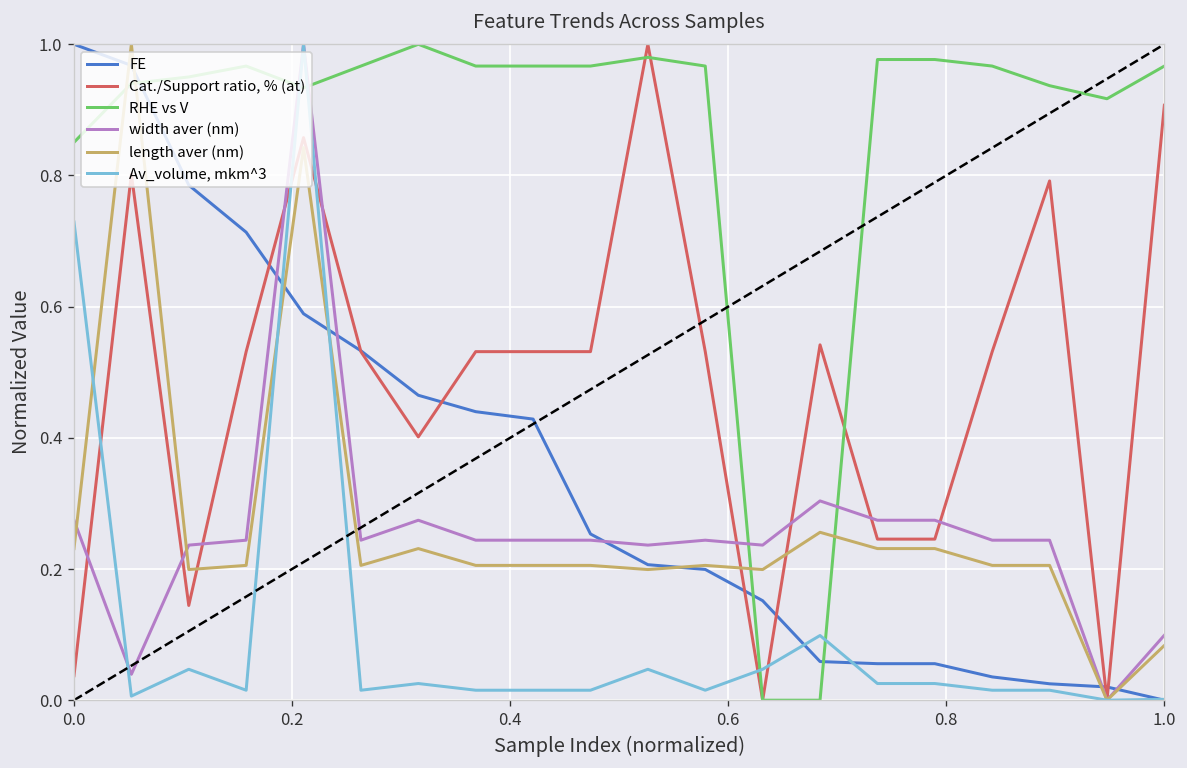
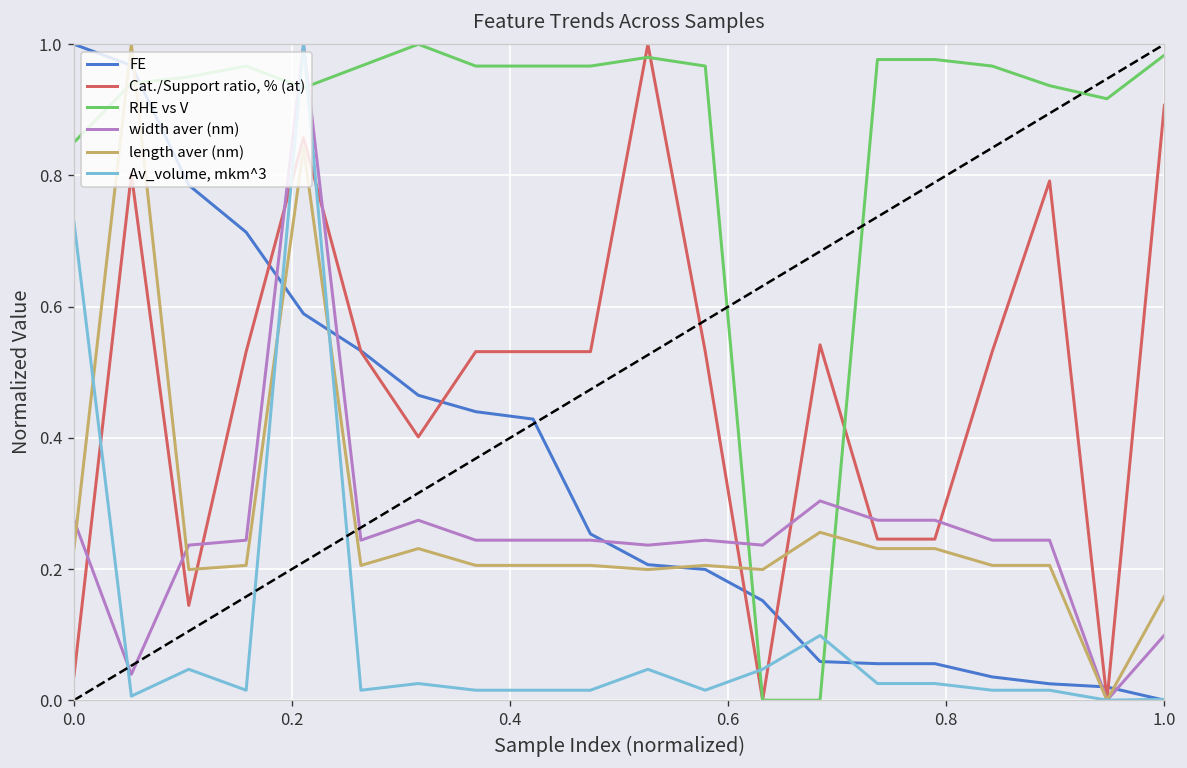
  {
    "FE": {
      "0.0": 1.00
    },
    "Cat./Support ratio, % (at)": {
      "0.0": 0.04,
      "1.0": 0.91
    },
    "RHE vs V": {
      "0.0": 0.85,
-     "1.0": 0.97
+     "1.0": 0.98
    },
    "width aver (nm)": {
      "0.0": 0.27,
      "1.0": 0.10
    },
    "length aver (nm)": {
      "0.0": 0.23,
-     "1.0": 0.08
+     "1.0": 0.16
    },
    "Av_volume, mkm^3": {
      "0.0": 0.73
    }
  }
